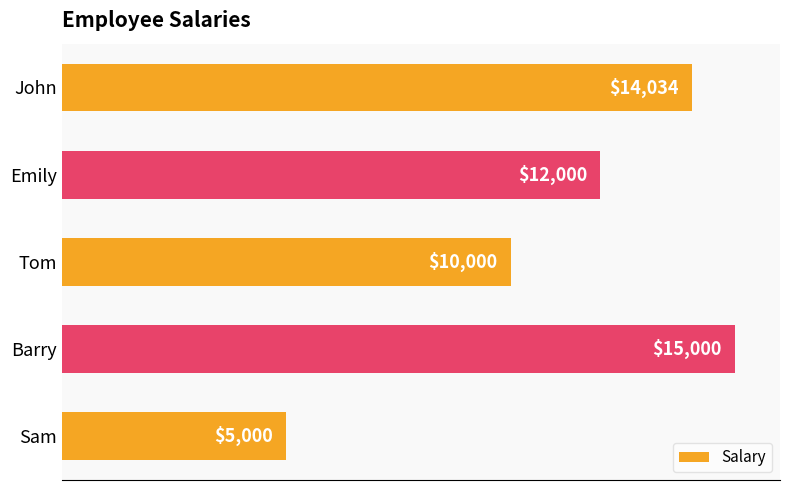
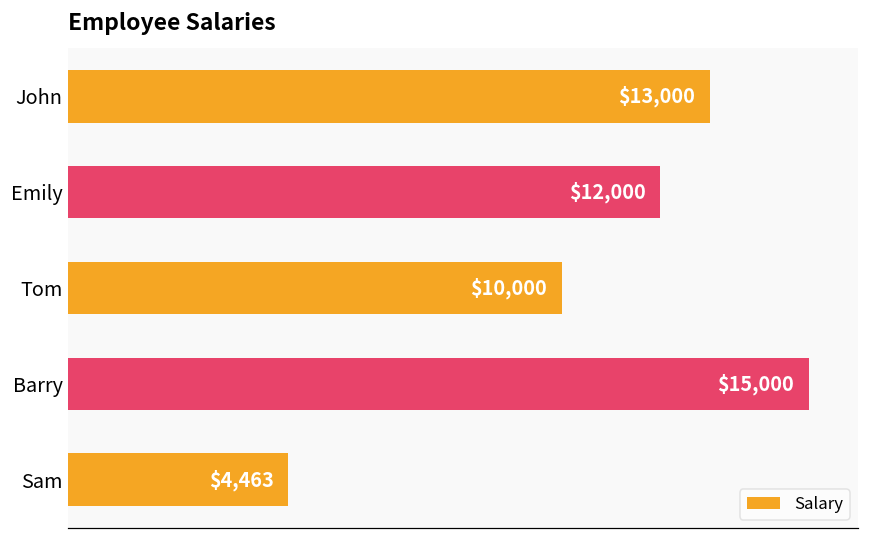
  {
-   "John": "$14,034",
+   "John": "$13,000",
    "Emily": "$12,000",
    "Tom": "$10,000",
    "Barry": "$15,000",
-   "Sam": "$5,000"
+   "Sam": "$4,463"
  }
